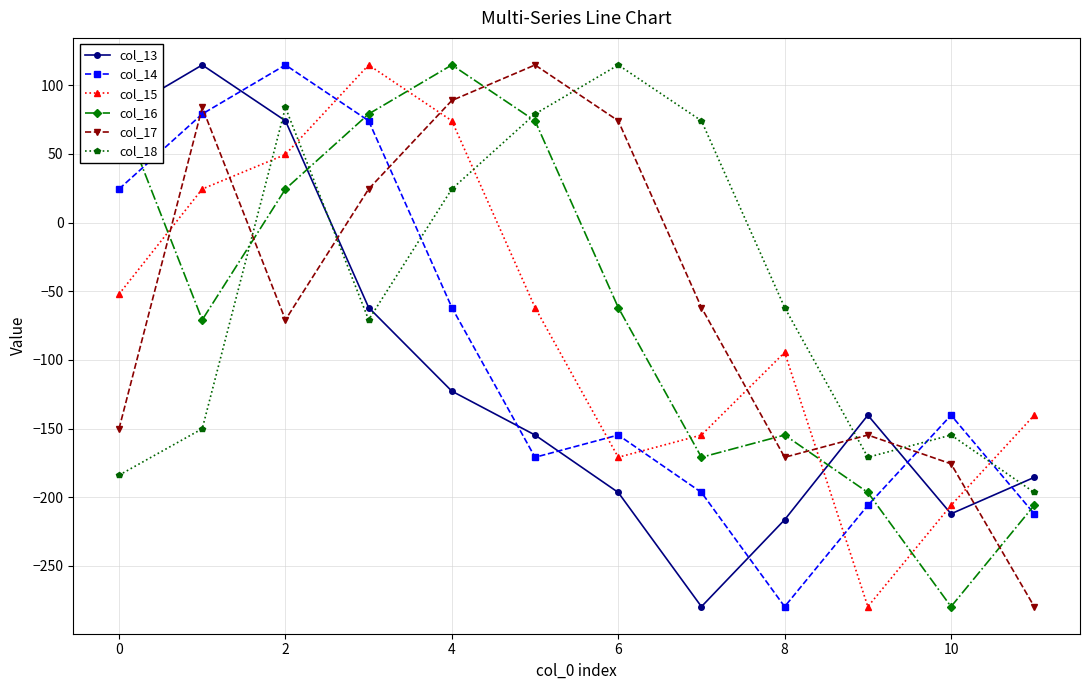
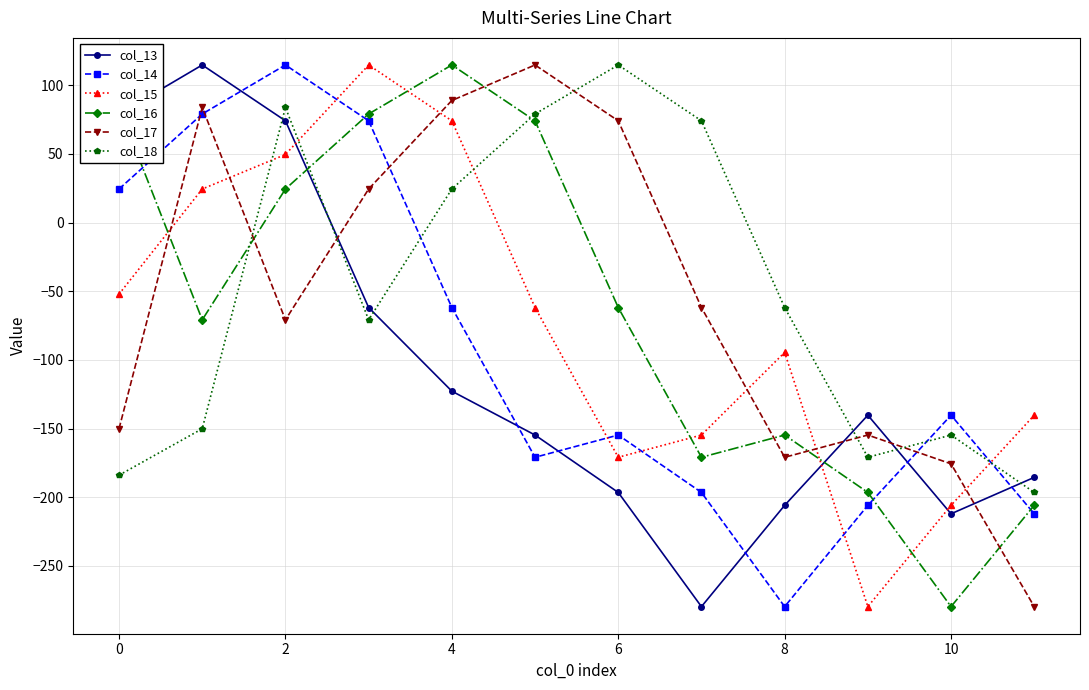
  {
    "col_13": {
      "2": 74,
      "4": -123,
      "6": -196,
-     "8": -216,
+     "8": -206,
      "10": -212
    },
    "col_14": {
      "0": 24,
      "2": 115,
      "4": -62,
      "6": -155,
      "8": -280,
      "10": -140
    },
    "col_15": {
      "0": -52,
      "2": 50,
      "4": 74,
      "6": -171,
      "8": -95,
      "10": -206
    },
    "col_17": {
      "0": -150,
      "2": -71,
      "4": 89,
      "6": 74,
      "8": -171,
      "10": -176
    }
  }
